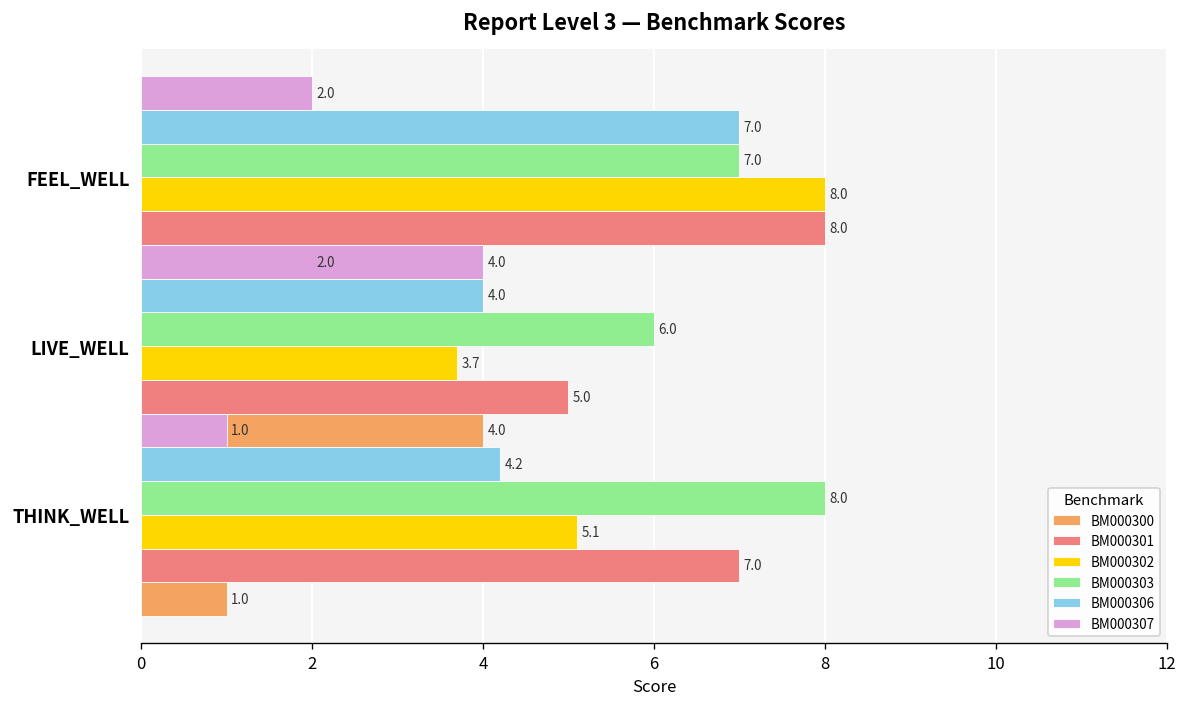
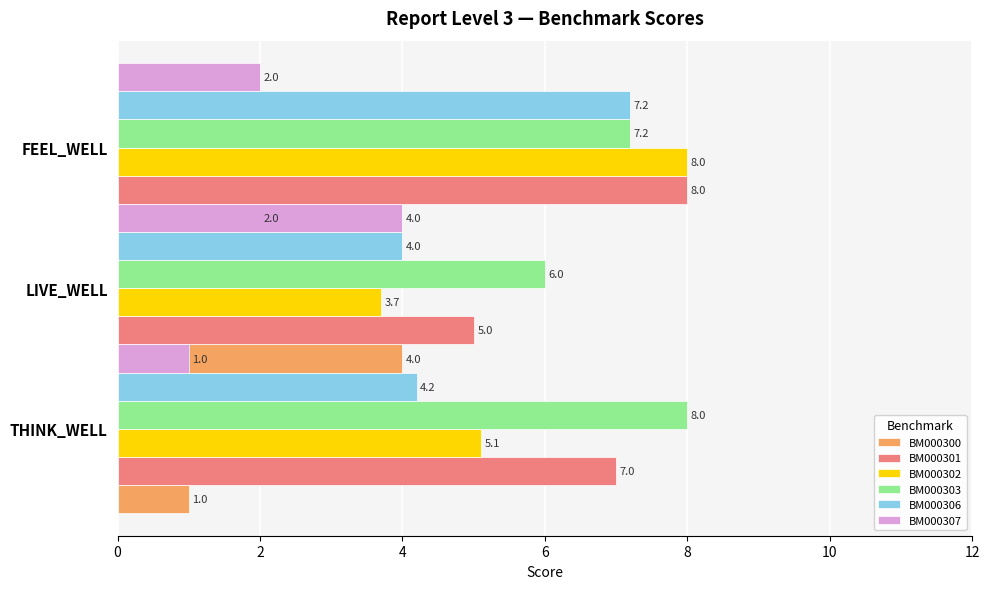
  {
    "BM000302": {
      "FEEL_WELL": 8.0,
      "LIVE_WELL": 3.7,
      "THINK_WELL": 5.1
    },
    "BM000303": {
-     "FEEL_WELL": 7.0,
+     "FEEL_WELL": 7.2,
      "LIVE_WELL": 6.0,
      "THINK_WELL": 8.0
    },
    "BM000306": {
-     "FEEL_WELL": 7.0,
+     "FEEL_WELL": 7.2,
      "LIVE_WELL": 4.0,
      "THINK_WELL": 4.2
    }
  }
